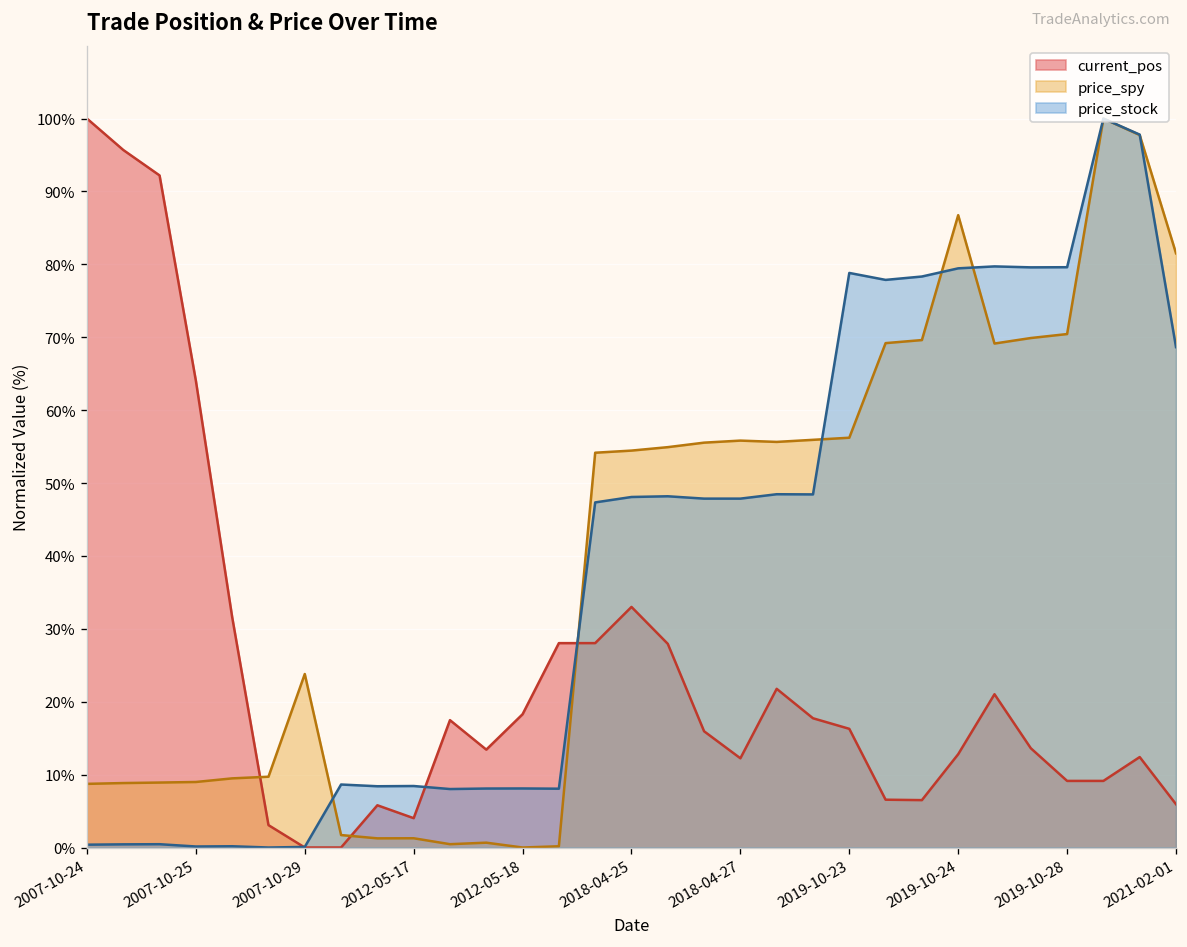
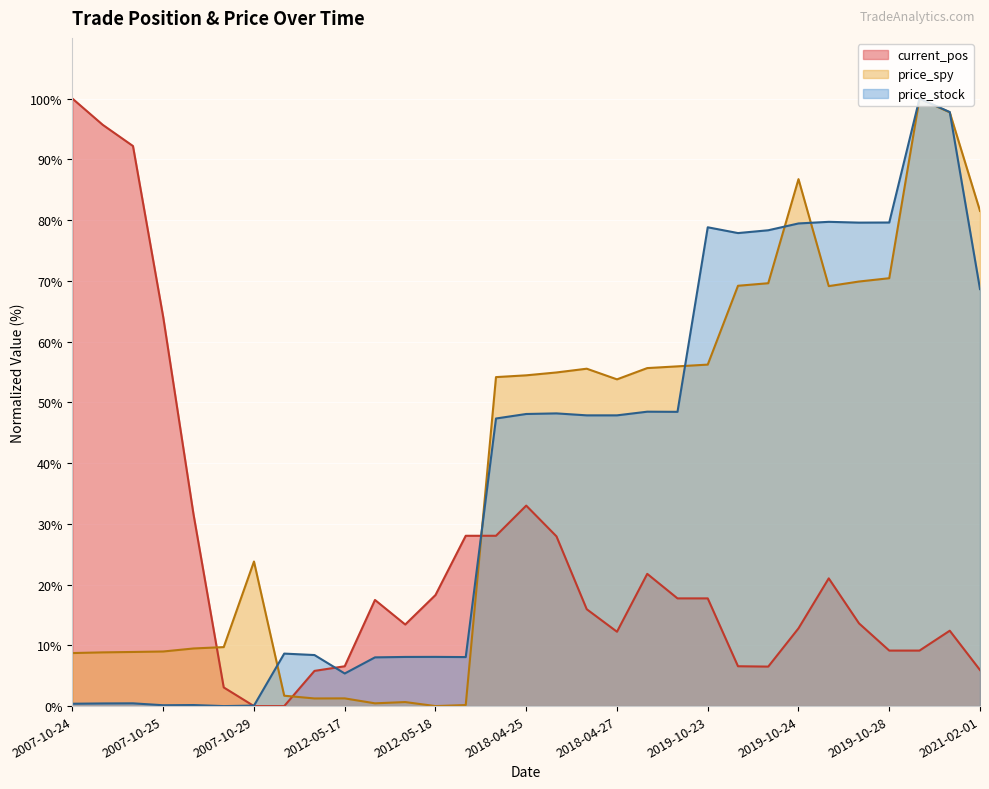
  {
    "current_pos": {
      "2007-10-24": "100%",
      "2007-10-25": "64%",
-     "2012-05-17": "4%",
+     "2012-05-17": "7%",
      "2012-05-18": "18%",
      "2018-04-25": "33%",
      "2018-04-27": "12%",
-     "2019-10-23": "16%",
+     "2019-10-23": "18%",
      "2019-10-24": "13%",
      "2019-10-28": "9%",
      "2021-02-01": "6%"
    },
    "price_spy": {
      "2007-10-24": "9%",
      "2007-10-25": "9%",
      "2007-10-29": "24%",
      "2012-05-17": "1%",
      "2012-05-18": "0%",
      "2018-04-25": "54%",
-     "2018-04-27": "56%",
+     "2018-04-27": "54%",
      "2019-10-23": "56%",
      "2019-10-24": "87%",
      "2019-10-28": "70%",
      "2021-02-01": "82%"
    },
    "price_stock": {
      "2007-10-24": "0%",
      "2007-10-25": "0%",
-     "2012-05-17": "8%",
+     "2012-05-17": "5%",
      "2012-05-18": "8%",
      "2018-04-25": "48%",
      "2018-04-27": "48%",
      "2019-10-23": "79%",
      "2019-10-24": "79%",
      "2019-10-28": "80%",
      "2021-02-01": "69%"
    }
  }
